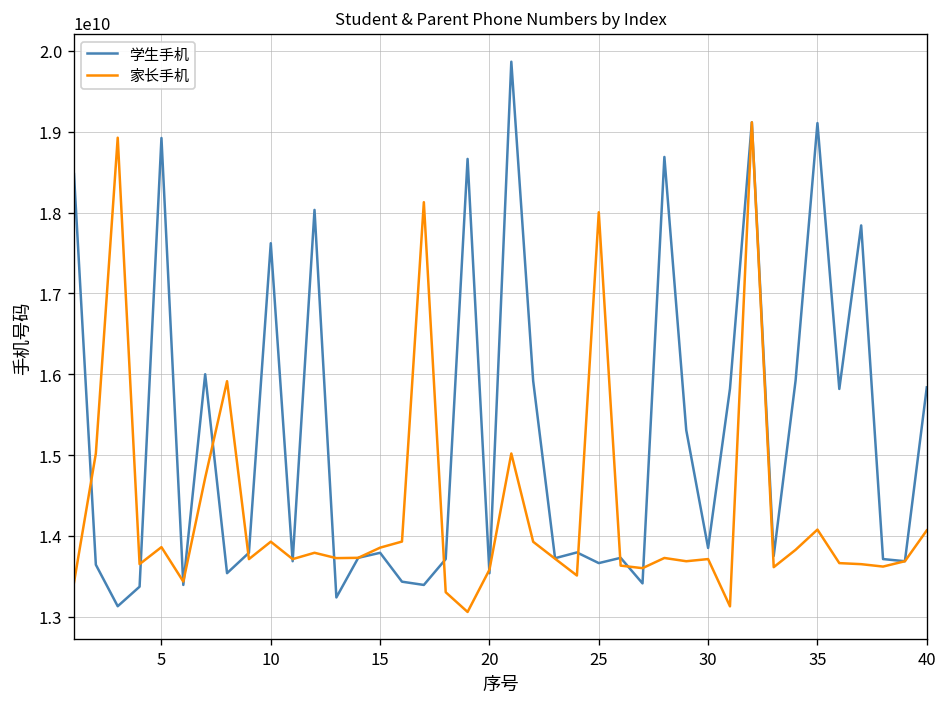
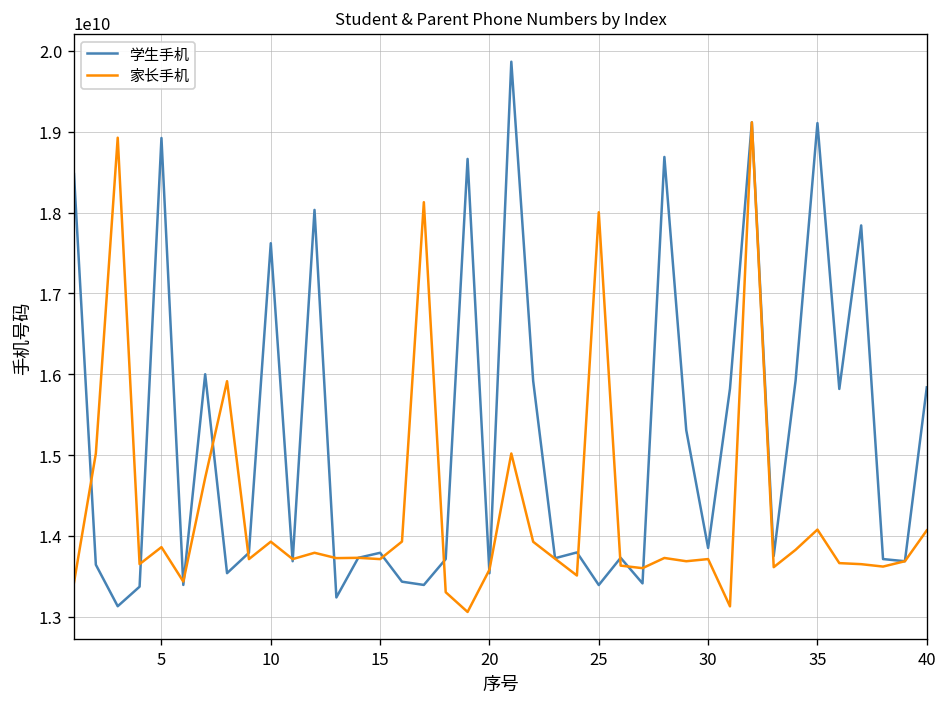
  {
    "学生手机": {
      "5": 18900000000,
      "10": 17600000000,
      "15": 13800000000,
      "20": 13500000000,
-     "25": 13700000000,
+     "25": 13400000000,
      "30": 13900000000,
      "35": 19100000000,
      "40": 15800000000
    },
    "家长手机": {
      "5": 13900000000,
      "10": 13900000000,
-     "15": 13900000000,
+     "15": 13700000000,
      "20": 13600000000,
      "25": 18000000000,
      "30": 13700000000,
      "35": 14100000000,
      "40": 14100000000
    }
  }
